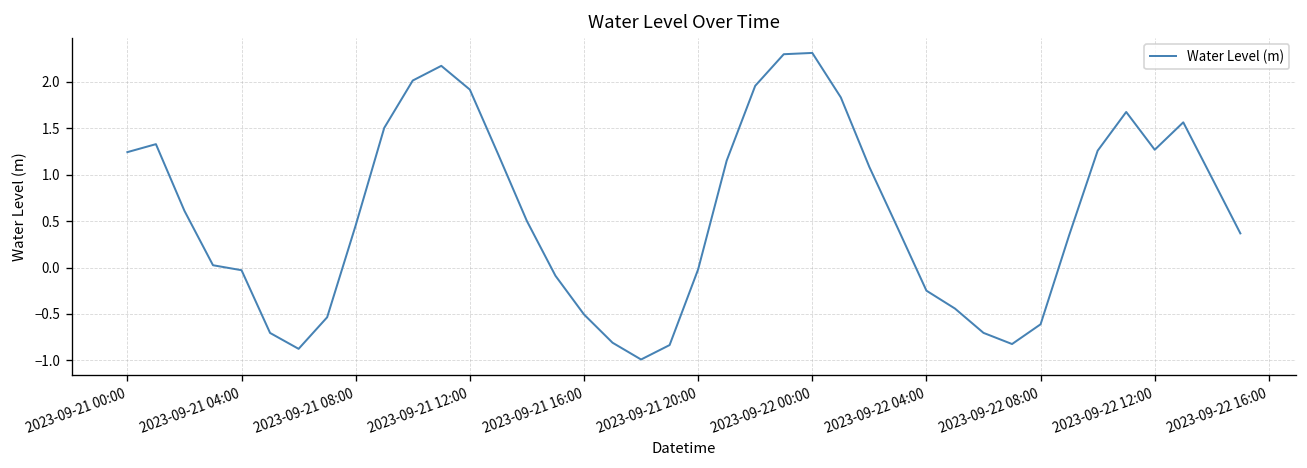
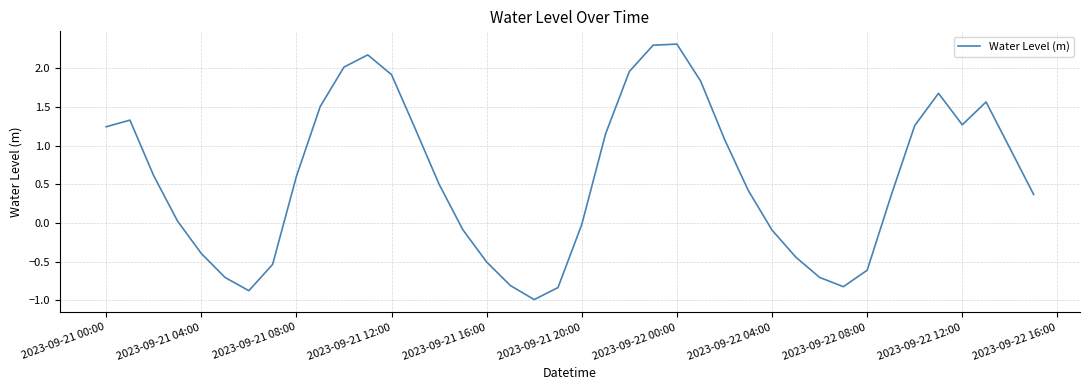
  {
    "2023-09-21 00:00": 1.2,
-   "2023-09-21 04:00": 0.0,
-   "2023-09-21 08:00": 0.5,
+   "2023-09-21 04:00": -0.4,
+   "2023-09-21 08:00": 0.6,
    "2023-09-21 12:00": 1.9,
    "2023-09-21 16:00": -0.5,
    "2023-09-21 20:00": 0.0,
    "2023-09-22 00:00": 2.3,
-   "2023-09-22 04:00": -0.2,
+   "2023-09-22 04:00": -0.1,
    "2023-09-22 08:00": -0.6,
    "2023-09-22 12:00": 1.3
  }
